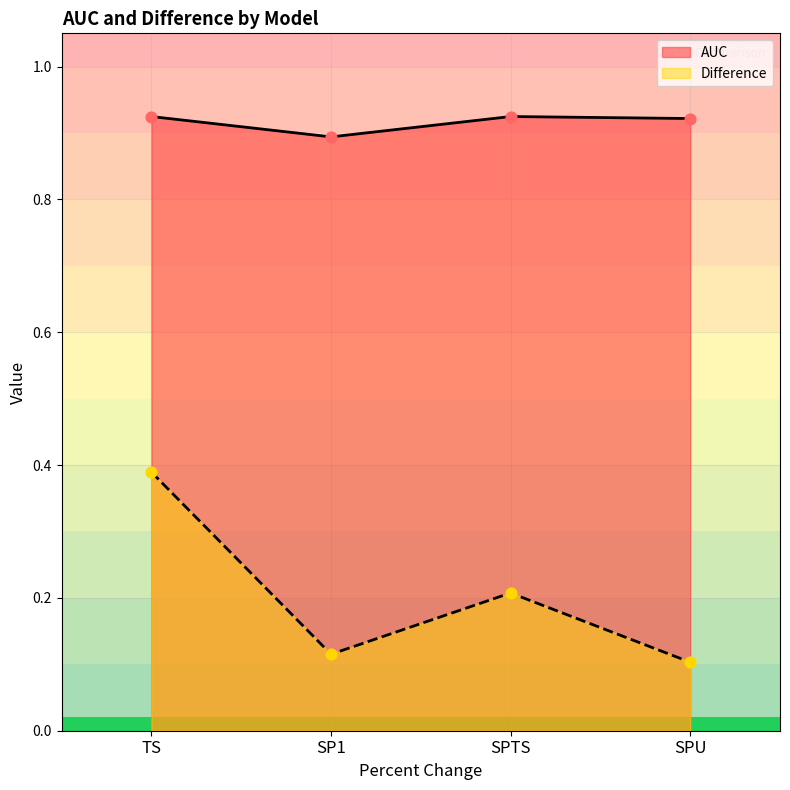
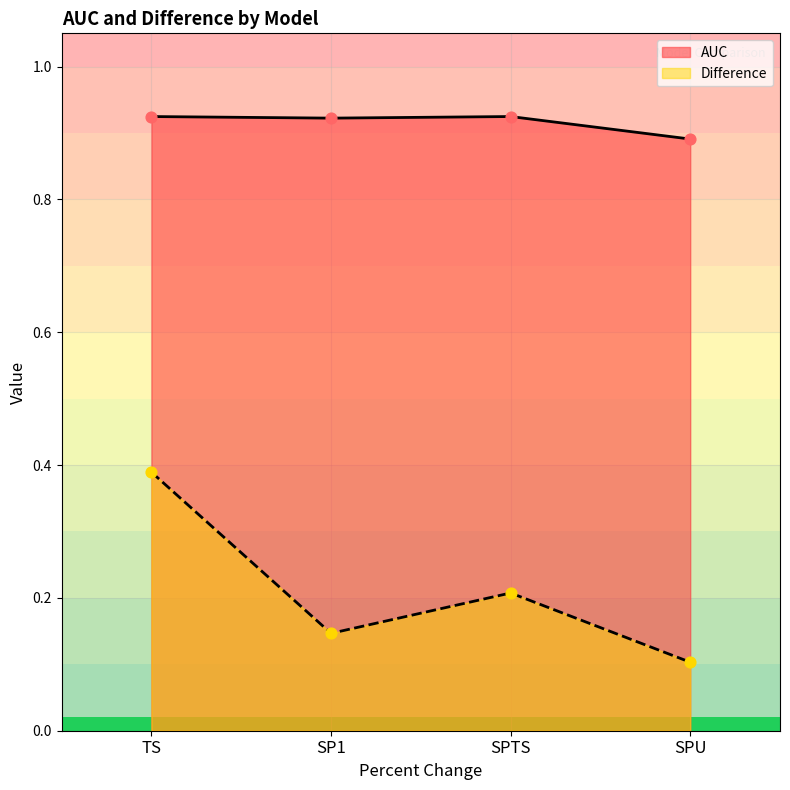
  {
    "AUC": {
      "TS": 0.92,
-     "SP1": 0.89,
+     "SP1": 0.92,
      "SPTS": 0.92,
-     "SPU": 0.92
+     "SPU": 0.89
    },
    "Difference": {
      "TS": 0.39,
-     "SP1": 0.12,
+     "SP1": 0.15,
      "SPTS": 0.21,
      "SPU": 0.10
    }
  }
